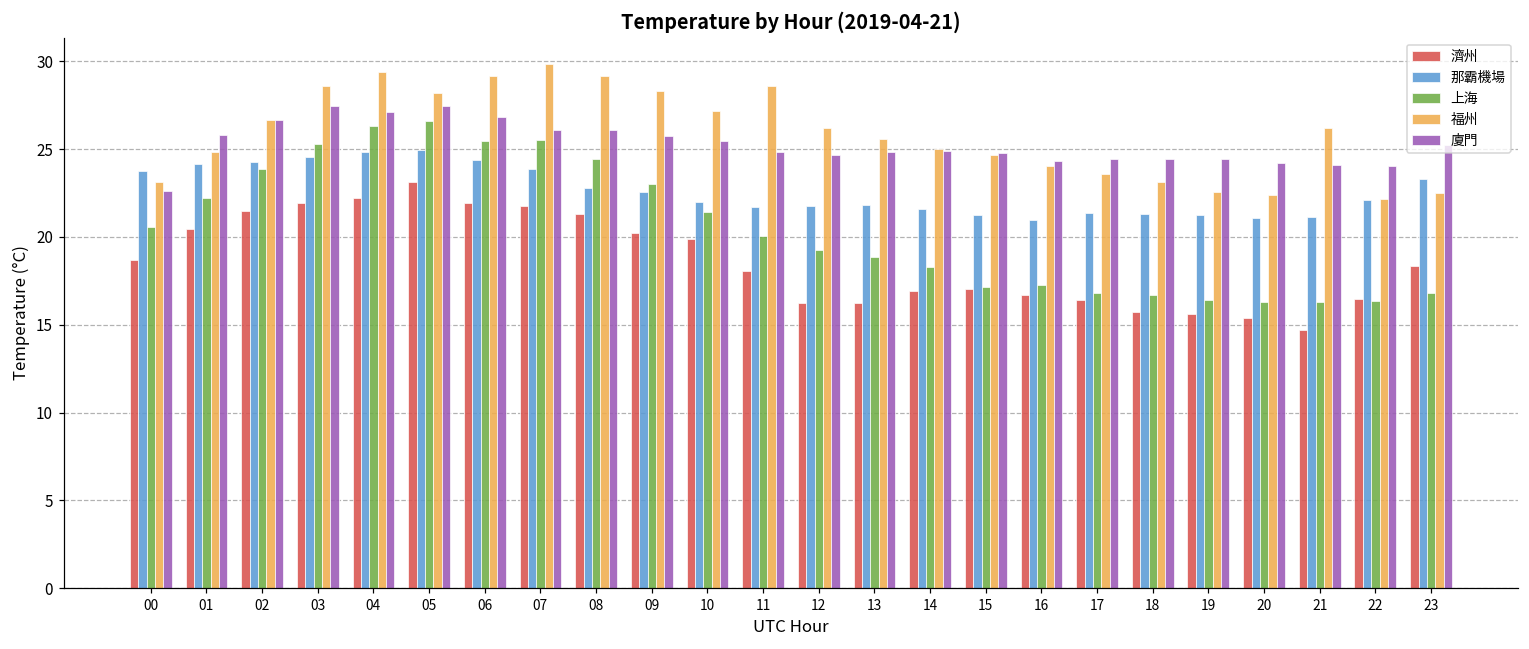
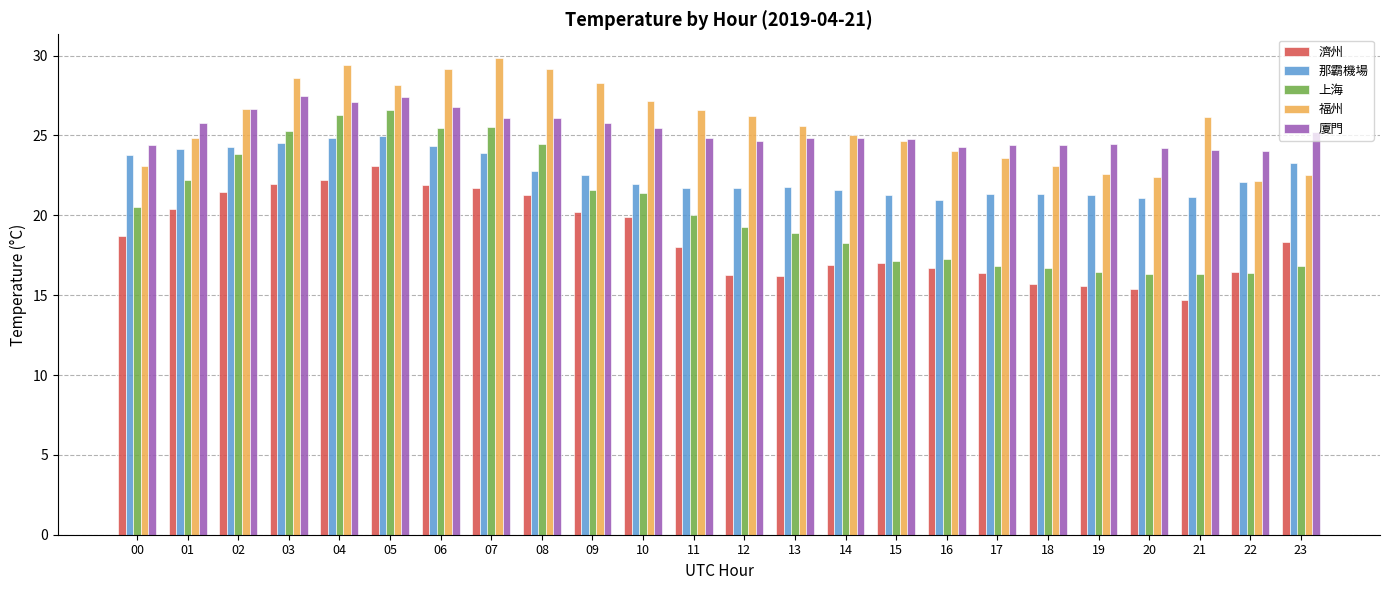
  {
    "濟州": {
      "00": 18.7,
      "01": 20.4,
      "02": 21.5,
      "03": 22.0,
      "04": 22.2,
      "05": 23.1,
      "06": 21.9,
      "07": 21.7,
      "08": 21.3,
      "09": 20.2,
      "10": 19.9,
      "11": 18.0,
      "12": 16.2,
      "13": 16.2,
      "14": 16.9,
      "15": 17.0,
      "16": 16.7,
      "17": 16.4,
      "18": 15.7,
      "19": 15.6,
      "20": 15.4,
      "21": 14.7,
      "22": 16.5,
      "23": 18.3
    },
    "那霸機場": {
      "00": 23.8,
      "01": 24.2,
      "02": 24.3,
      "03": 24.5,
      "04": 24.9,
      "05": 25.0,
      "06": 24.4,
      "07": 23.9,
      "08": 22.8,
      "09": 22.6,
      "10": 22.0,
      "11": 21.7,
      "12": 21.7,
      "13": 21.8,
      "14": 21.6,
      "15": 21.3,
      "16": 20.9,
      "17": 21.4,
      "18": 21.3,
      "19": 21.2,
      "20": 21.1,
      "21": 21.1,
      "22": 22.1,
      "23": 23.3
    },
    "上海": {
      "00": 20.5,
      "01": 22.2,
      "02": 23.9,
      "03": 25.3,
      "04": 26.3,
      "05": 26.6,
      "06": 25.4,
      "07": 25.5,
      "08": 24.4,
-     "09": 23.0,
+     "09": 21.6,
      "10": 21.4,
      "11": 20.0,
      "12": 19.2,
      "13": 18.9,
      "14": 18.3,
      "15": 17.1,
      "16": 17.3,
      "17": 16.8,
      "18": 16.7,
      "19": 16.4,
      "20": 16.3,
      "21": 16.3,
      "22": 16.4,
      "23": 16.8
    },
    "福州": {
      "00": 23.1,
      "01": 24.8,
      "02": 26.7,
      "03": 28.6,
      "04": 29.4,
      "05": 28.2,
      "06": 29.2,
      "07": 29.8,
      "08": 29.2,
      "09": 28.3,
      "10": 27.2,
-     "11": 28.6,
+     "11": 26.6,
      "12": 26.2,
      "13": 25.6,
      "14": 25.0,
      "15": 24.6,
      "16": 24.0,
      "17": 23.6,
      "18": 23.1,
      "19": 22.6,
      "20": 22.4,
      "21": 26.2,
      "22": 22.1,
      "23": 22.5
    },
    "廈門": {
-     "00": 22.6,
+     "00": 24.4,
      "01": 25.8,
      "02": 26.7,
      "03": 27.5,
      "04": 27.1,
      "05": 27.4,
      "06": 26.8,
      "07": 26.1,
      "08": 26.1,
      "09": 25.8,
      "10": 25.5,
      "11": 24.9,
      "12": 24.6,
      "13": 24.9,
      "14": 24.9,
      "15": 24.8,
      "16": 24.3,
      "17": 24.4,
      "18": 24.4,
      "19": 24.4,
      "20": 24.2,
      "21": 24.1,
      "22": 24.0
    }
  }
